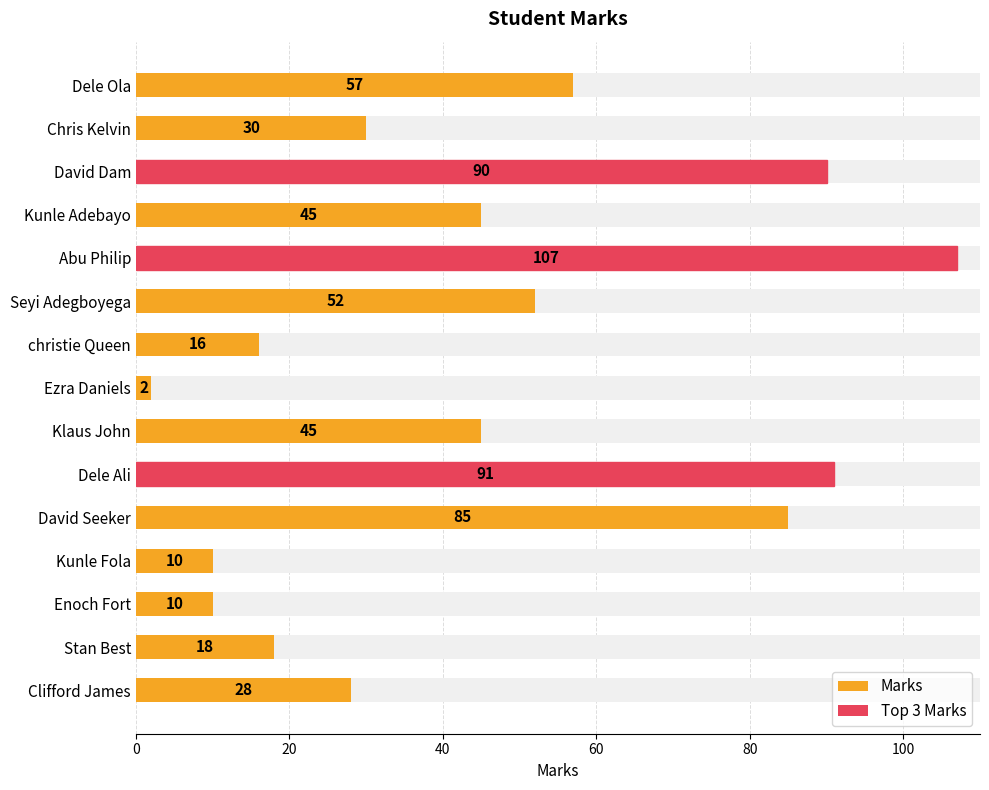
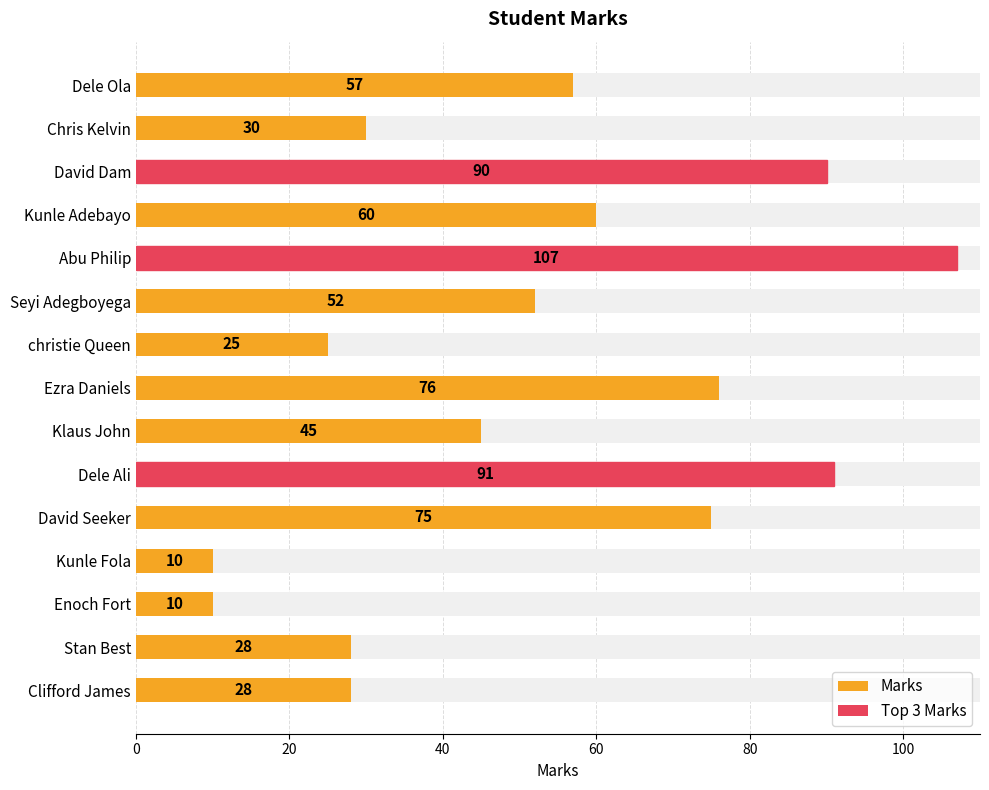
  {
    "Marks": {
-     "Kunle Adebayo": 45,
-     "christie Queen": 16,
-     "Ezra Daniels": 2,
-     "David Seeker": 85,
-     "Stan Best": 18
+     "Kunle Adebayo": 60,
+     "christie Queen": 25,
+     "Ezra Daniels": 76,
+     "David Seeker": 75,
+     "Stan Best": 28
    }
  }
